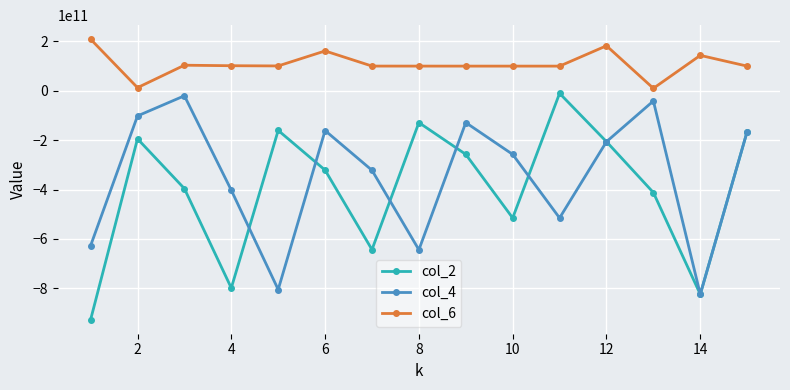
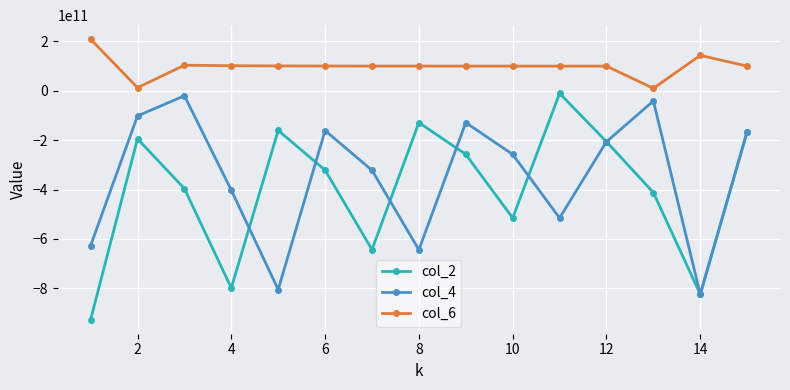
  {
    "col_6": {
      "2": 10000000000,
      "4": 100000000000,
-     "6": 160000000000,
+     "6": 100000000000,
      "8": 100000000000,
      "10": 100000000000,
-     "12": 180000000000,
+     "12": 100000000000,
      "14": 140000000000
    }
  }
